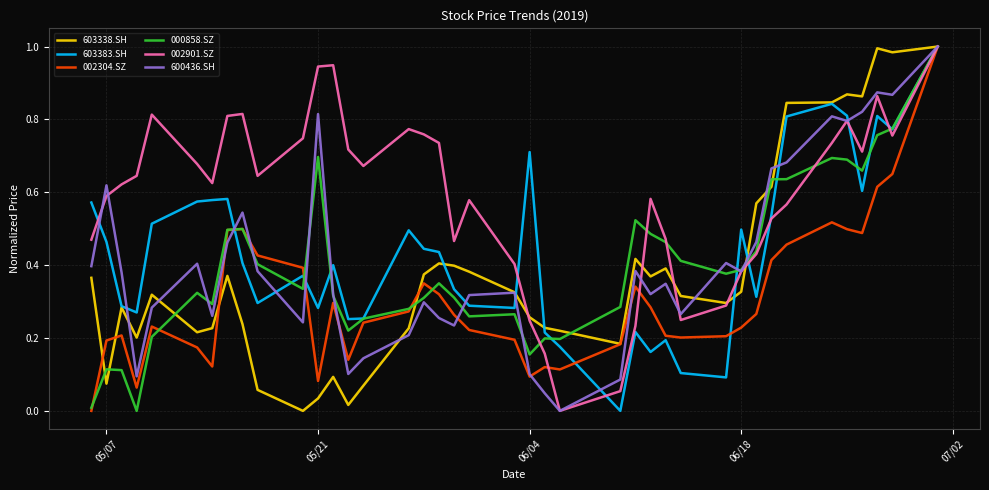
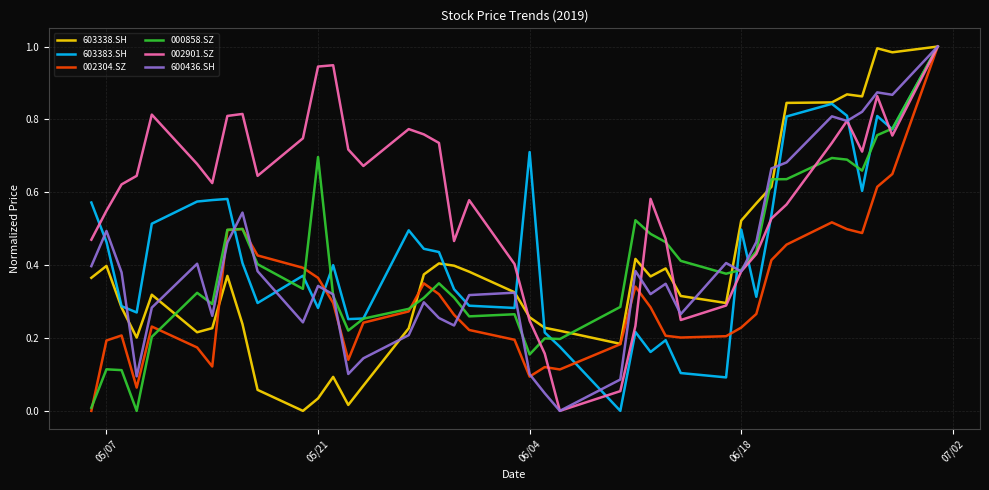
  {
    "603338.SH": {
-     "05/07": 0.07,
+     "05/07": 0.40,
      "05/21": 0.03,
      "06/04": 0.26,
-     "06/18": 0.33
+     "06/18": 0.52
    },
    "603383.SH": {
      "05/07": 0.46,
      "05/21": 0.28,
      "06/04": 0.71,
      "06/18": 0.50
    },
    "002304.SZ": {
      "05/07": 0.19,
-     "05/21": 0.08,
+     "05/21": 0.37,
      "06/18": 0.23
    },
    "000858.SZ": {
      "05/07": 0.11,
      "05/21": 0.70,
      "06/04": 0.15
    },
    "002901.SZ": {
-     "05/07": 0.59,
+     "05/07": 0.55,
      "05/21": 0.95,
      "06/04": 0.25
    },
    "600436.SH": {
-     "05/07": 0.62,
-     "05/21": 0.81
+     "05/07": 0.49,
+     "05/21": 0.34
    }
  }
